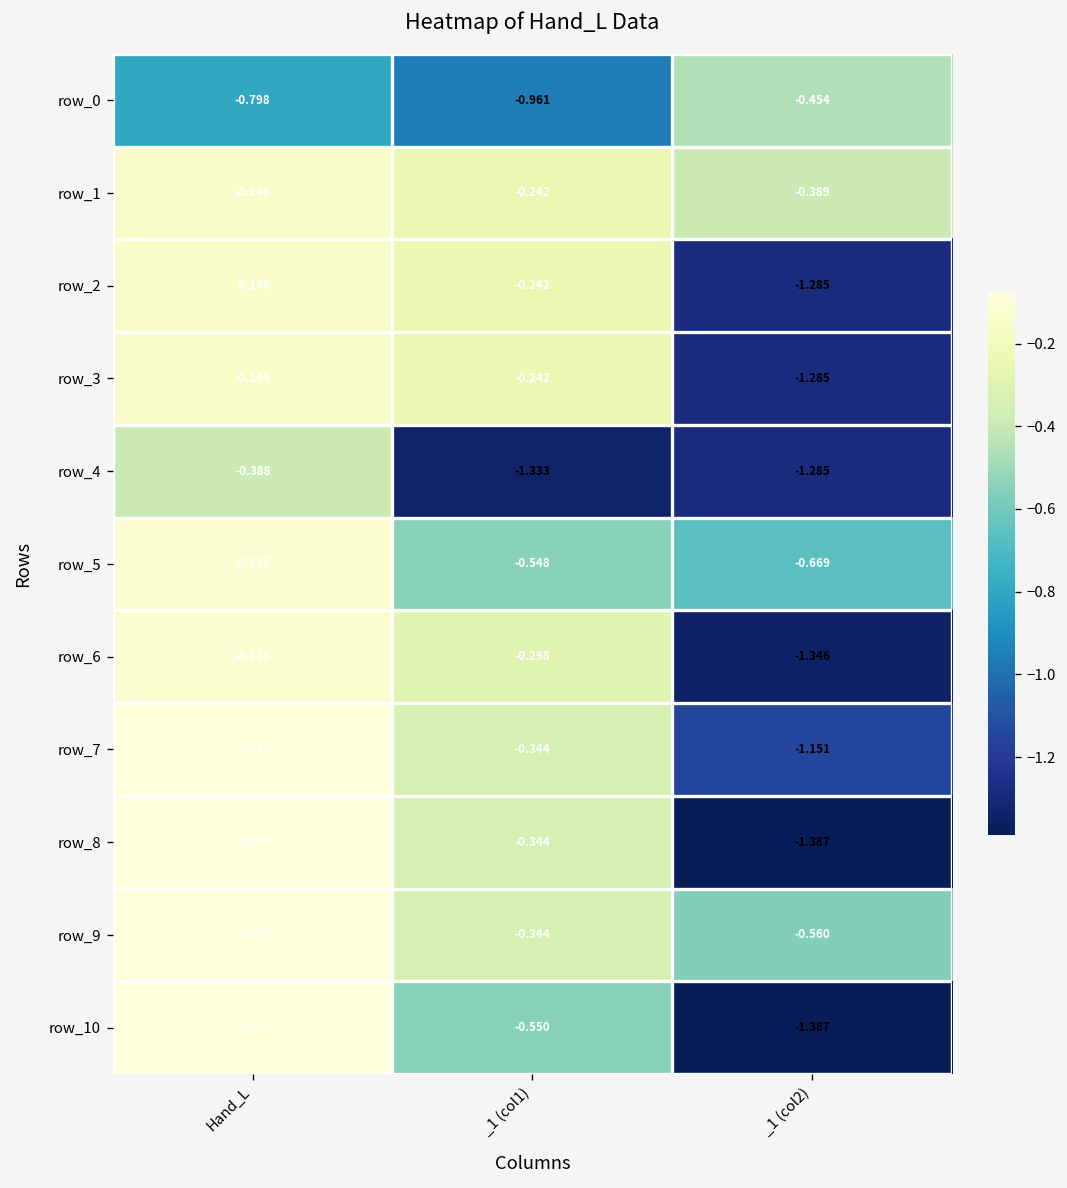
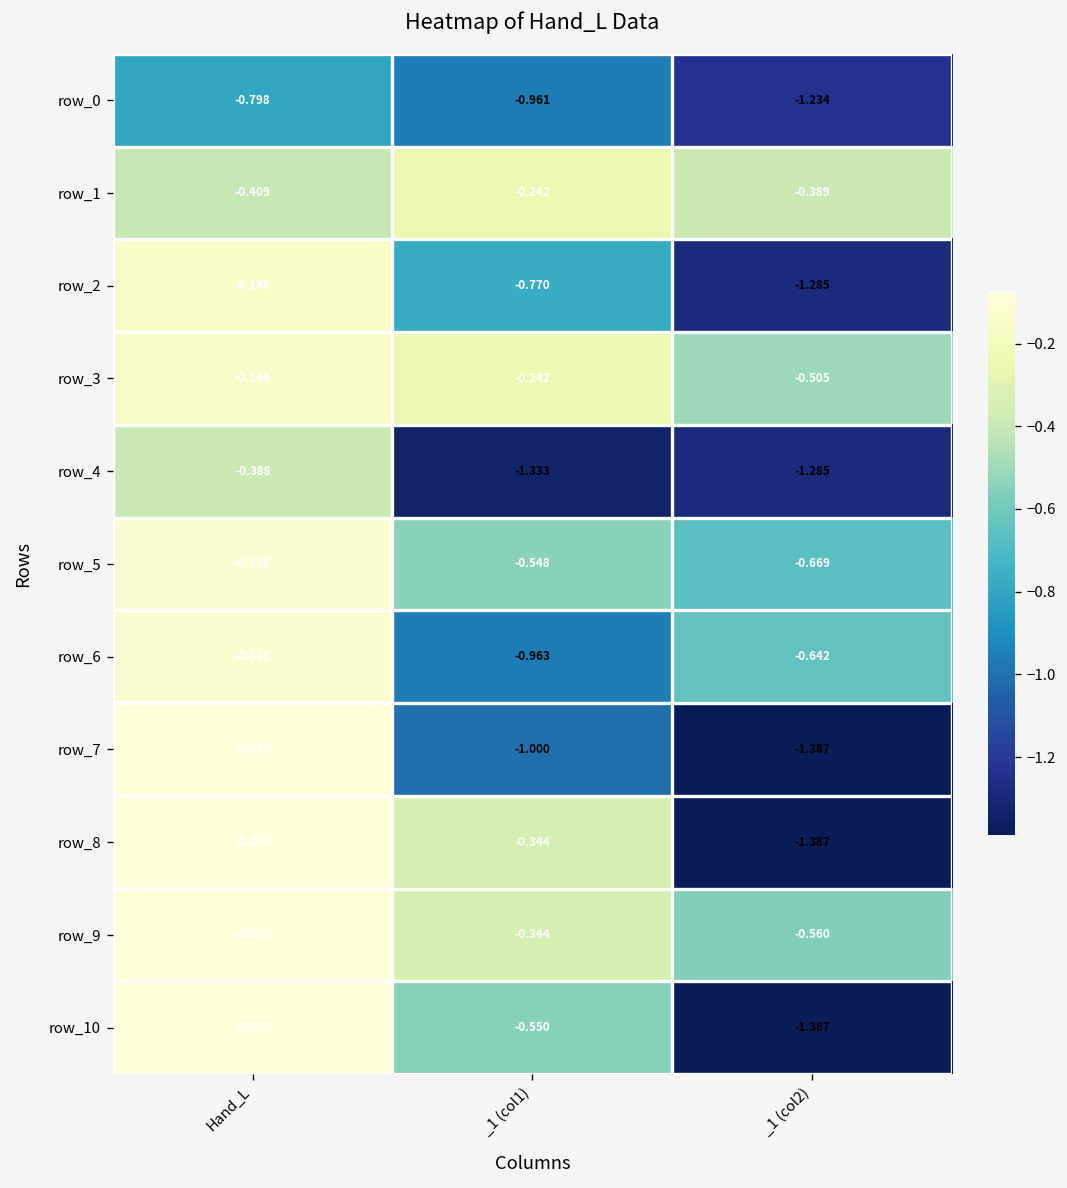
  {
    "row_0": {
      "Hand_L": -0.798,
      "_1 (col1)": -0.961,
-     "_1 (col2)": -0.454
+     "_1 (col2)": -1.234
    },
    "row_1": {
-     "Hand_L": -0.146,
+     "Hand_L": -0.409,
      "_1 (col1)": -0.242,
      "_1 (col2)": -0.389
    },
    "row_2": {
      "Hand_L": -0.146,
-     "_1 (col1)": -0.242,
+     "_1 (col1)": -0.770,
      "_1 (col2)": -1.285
    },
    "row_3": {
      "Hand_L": -0.146,
      "_1 (col1)": -0.242,
-     "_1 (col2)": -1.285
+     "_1 (col2)": -0.505
    },
    "row_4": {
      "Hand_L": -0.388,
      "_1 (col1)": -1.333,
      "_1 (col2)": -1.285
    },
    "row_5": {
      "_1 (col1)": -0.548,
      "_1 (col2)": -0.669
    },
    "row_6": {
-     "_1 (col1)": -0.298,
-     "_1 (col2)": -1.346
+     "_1 (col1)": -0.963,
+     "_1 (col2)": -0.642
    },
    "row_7": {
-     "_1 (col1)": -0.344,
-     "_1 (col2)": -1.151
+     "_1 (col1)": -1.000,
+     "_1 (col2)": -1.387
    },
    "row_8": {
      "_1 (col1)": -0.344,
      "_1 (col2)": -1.387
    },
    "row_9": {
      "_1 (col1)": -0.344,
      "_1 (col2)": -0.560
    },
    "row_10": {
      "_1 (col1)": -0.550,
      "_1 (col2)": -1.387
    }
  }
